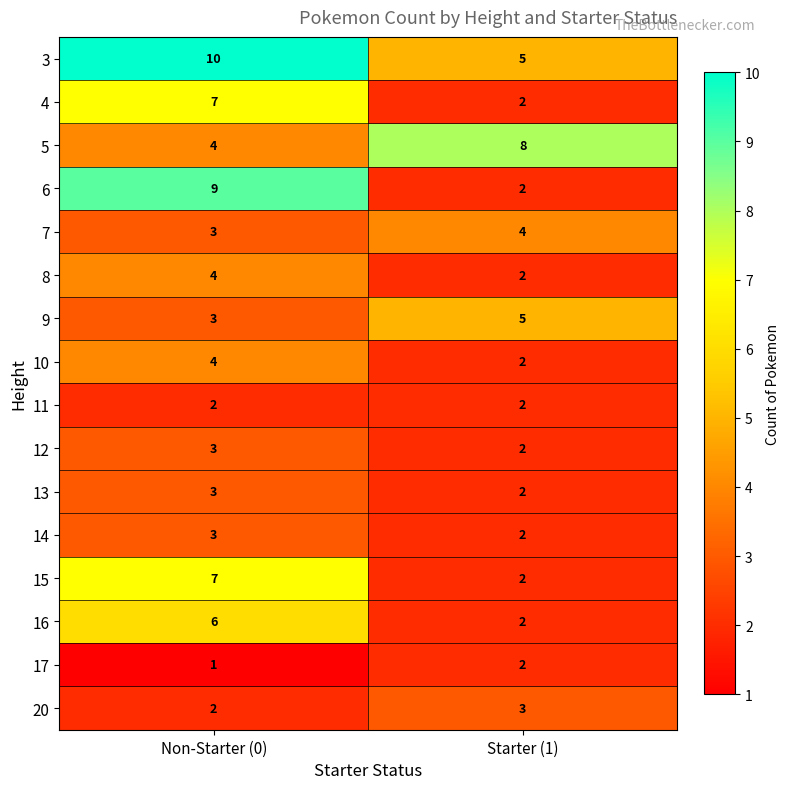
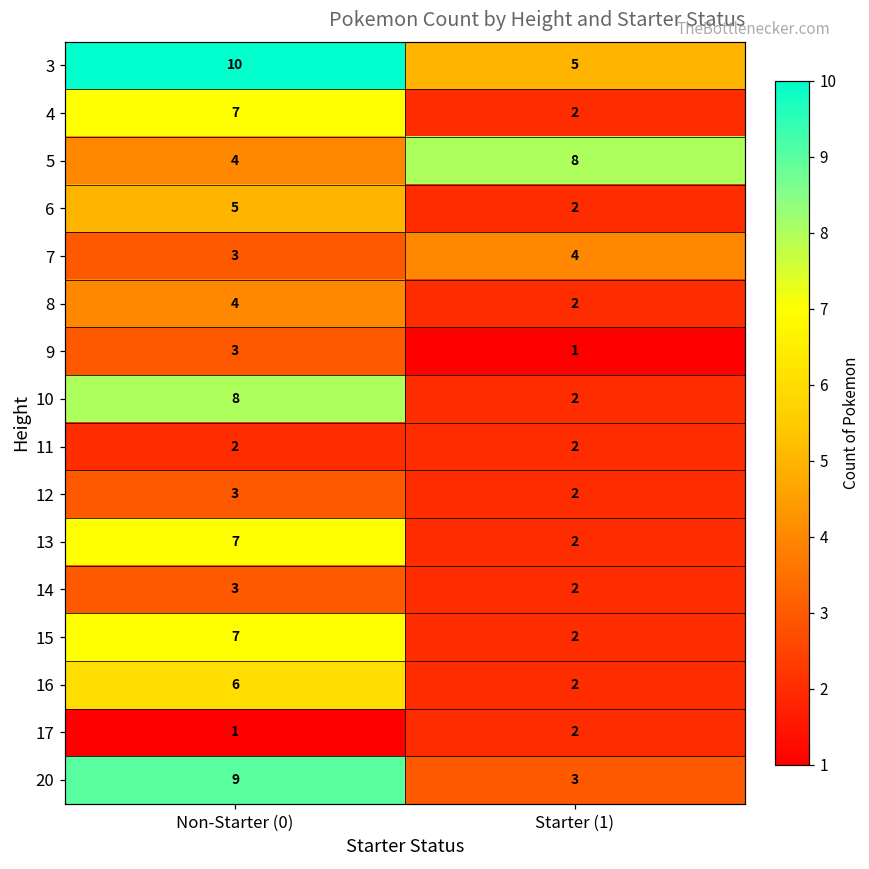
  {
    "3": {
      "Non-Starter (0)": 10,
      "Starter (1)": 5
    },
    "4": {
      "Non-Starter (0)": 7,
      "Starter (1)": 2
    },
    "5": {
      "Non-Starter (0)": 4,
      "Starter (1)": 8
    },
    "6": {
-     "Non-Starter (0)": 9,
+     "Non-Starter (0)": 5,
      "Starter (1)": 2
    },
    "7": {
      "Non-Starter (0)": 3,
      "Starter (1)": 4
    },
    "8": {
      "Non-Starter (0)": 4,
      "Starter (1)": 2
    },
    "9": {
      "Non-Starter (0)": 3,
-     "Starter (1)": 5
+     "Starter (1)": 1
    },
    "10": {
-     "Non-Starter (0)": 4,
+     "Non-Starter (0)": 8,
      "Starter (1)": 2
    },
    "11": {
      "Non-Starter (0)": 2,
      "Starter (1)": 2
    },
    "12": {
      "Non-Starter (0)": 3,
      "Starter (1)": 2
    },
    "13": {
-     "Non-Starter (0)": 3,
+     "Non-Starter (0)": 7,
      "Starter (1)": 2
    },
    "14": {
      "Non-Starter (0)": 3,
      "Starter (1)": 2
    },
    "15": {
      "Non-Starter (0)": 7,
      "Starter (1)": 2
    },
    "16": {
      "Non-Starter (0)": 6,
      "Starter (1)": 2
    },
    "17": {
      "Non-Starter (0)": 1,
      "Starter (1)": 2
    },
    "20": {
-     "Non-Starter (0)": 2,
+     "Non-Starter (0)": 9,
      "Starter (1)": 3
    }
  }
